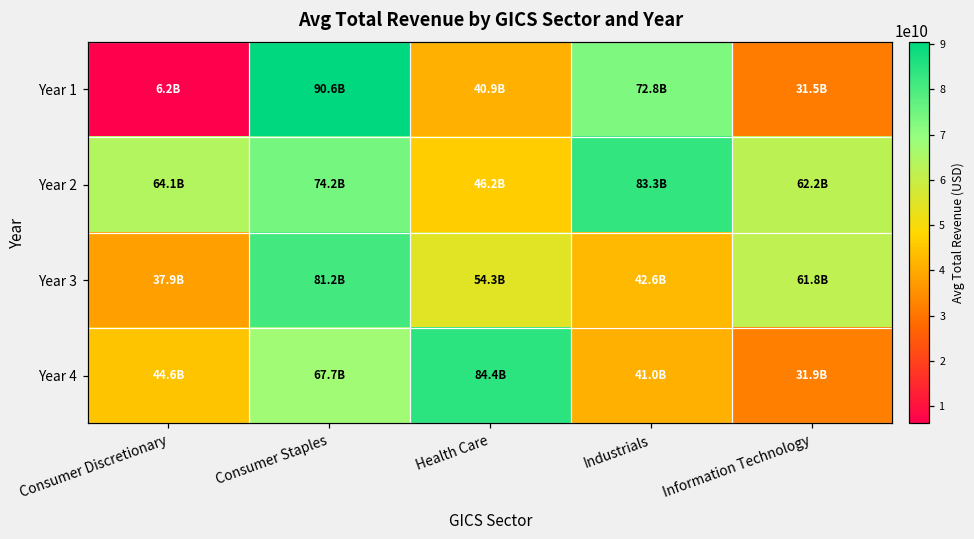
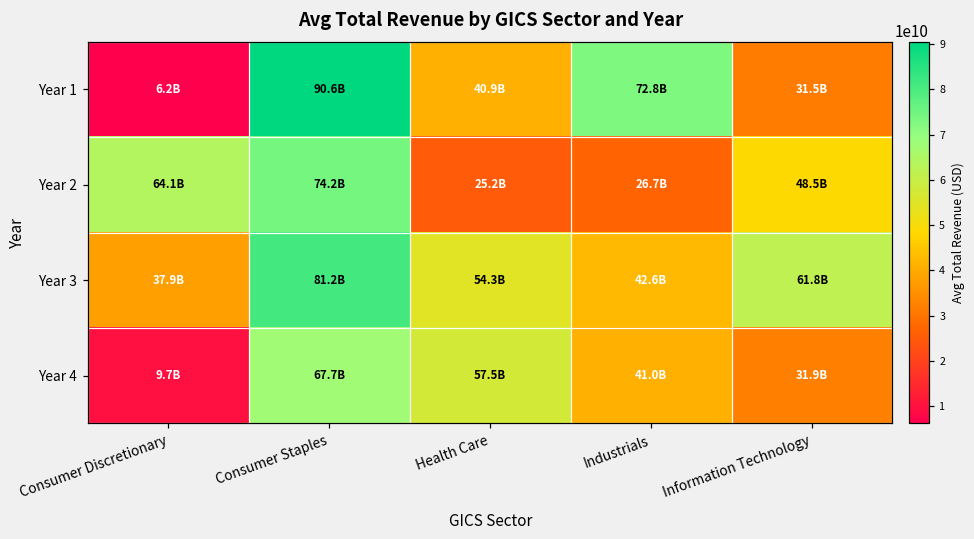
  {
    "Year 1": {
      "Consumer Discretionary": "6.2B",
      "Consumer Staples": "90.6B",
      "Health Care": "40.9B",
      "Industrials": "72.8B",
      "Information Technology": "31.5B"
    },
    "Year 2": {
      "Consumer Discretionary": "64.1B",
      "Consumer Staples": "74.2B",
-     "Health Care": "46.2B",
-     "Industrials": "83.3B",
-     "Information Technology": "62.2B"
+     "Health Care": "25.2B",
+     "Industrials": "26.7B",
+     "Information Technology": "48.5B"
    },
    "Year 3": {
      "Consumer Discretionary": "37.9B",
      "Consumer Staples": "81.2B",
      "Health Care": "54.3B",
      "Industrials": "42.6B",
      "Information Technology": "61.8B"
    },
    "Year 4": {
-     "Consumer Discretionary": "44.6B",
+     "Consumer Discretionary": "9.7B",
      "Consumer Staples": "67.7B",
-     "Health Care": "84.4B",
+     "Health Care": "57.5B",
      "Industrials": "41.0B",
      "Information Technology": "31.9B"
    }
  }
